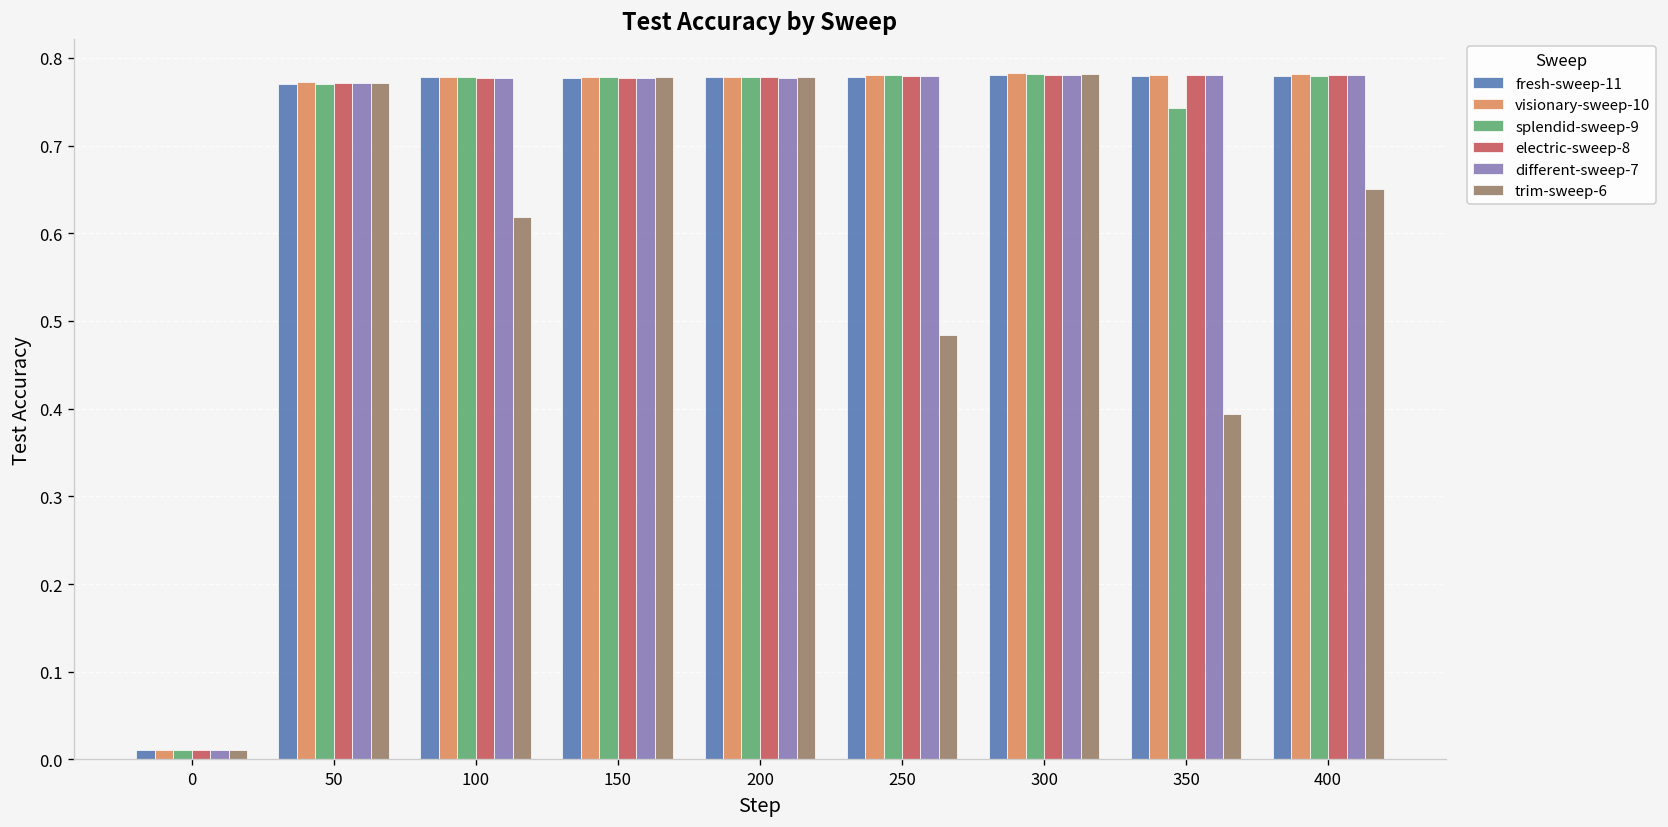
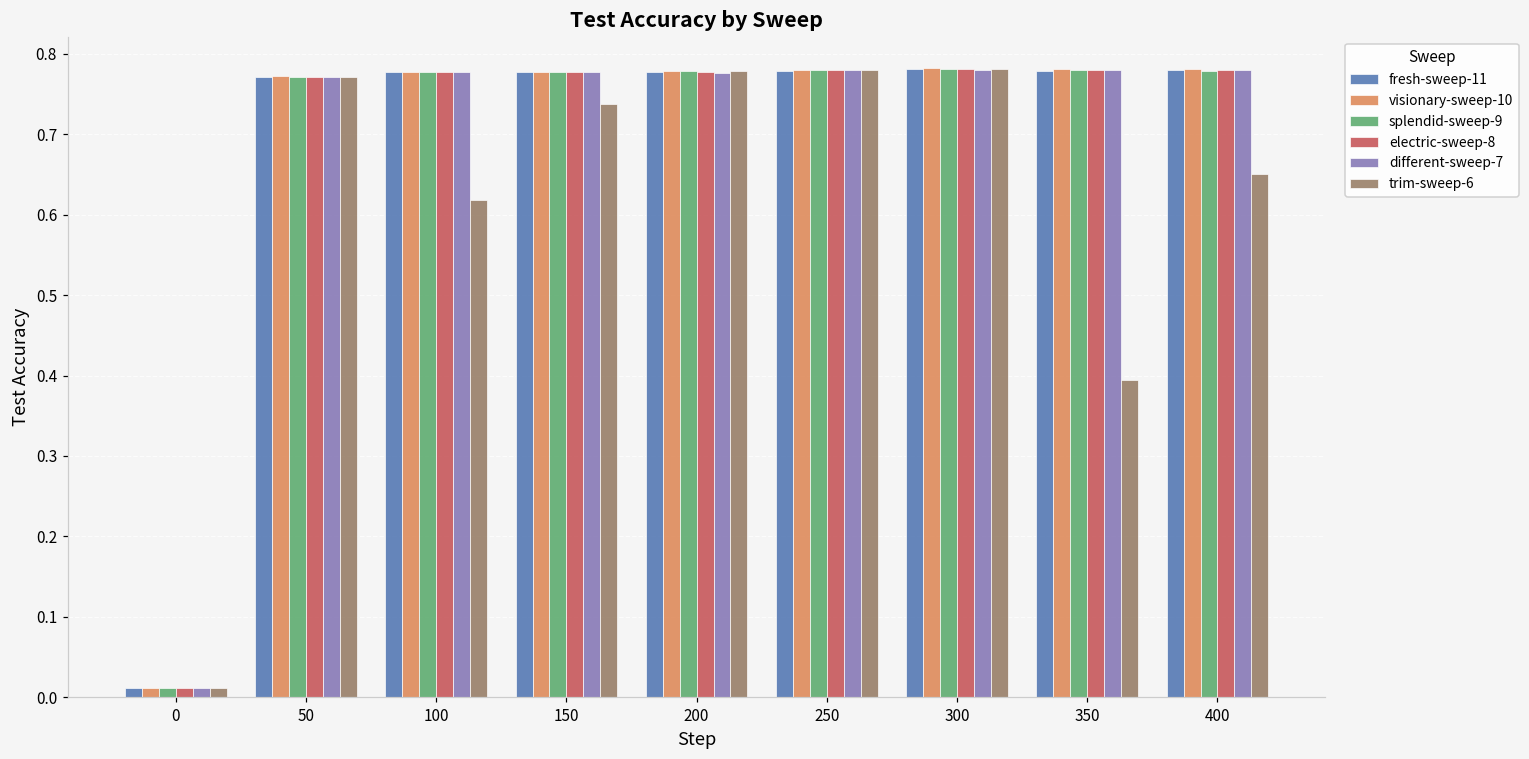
  {
    "splendid-sweep-9": {
      "0": 0.01,
      "50": 0.77,
      "100": 0.78,
      "150": 0.78,
      "200": 0.78,
      "250": 0.78,
      "300": 0.78,
-     "350": 0.74,
+     "350": 0.78,
      "400": 0.78
    },
    "trim-sweep-6": {
      "0": 0.01,
      "50": 0.77,
      "100": 0.62,
-     "150": 0.78,
+     "150": 0.74,
      "200": 0.78,
-     "250": 0.48,
+     "250": 0.78,
      "300": 0.78,
      "350": 0.39,
      "400": 0.65
    }
  }
